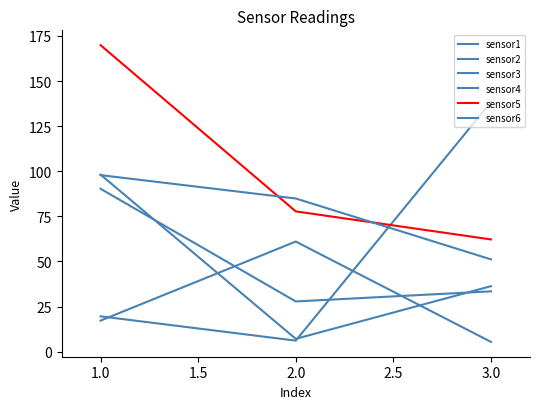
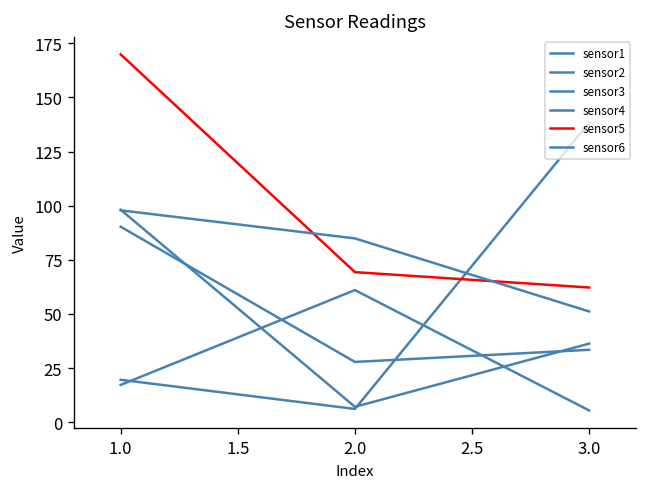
  {
    "sensor5": {
      "1.0": 170,
-     "2.0": 78,
+     "2.0": 69,
      "3.0": 62
    }
  }
